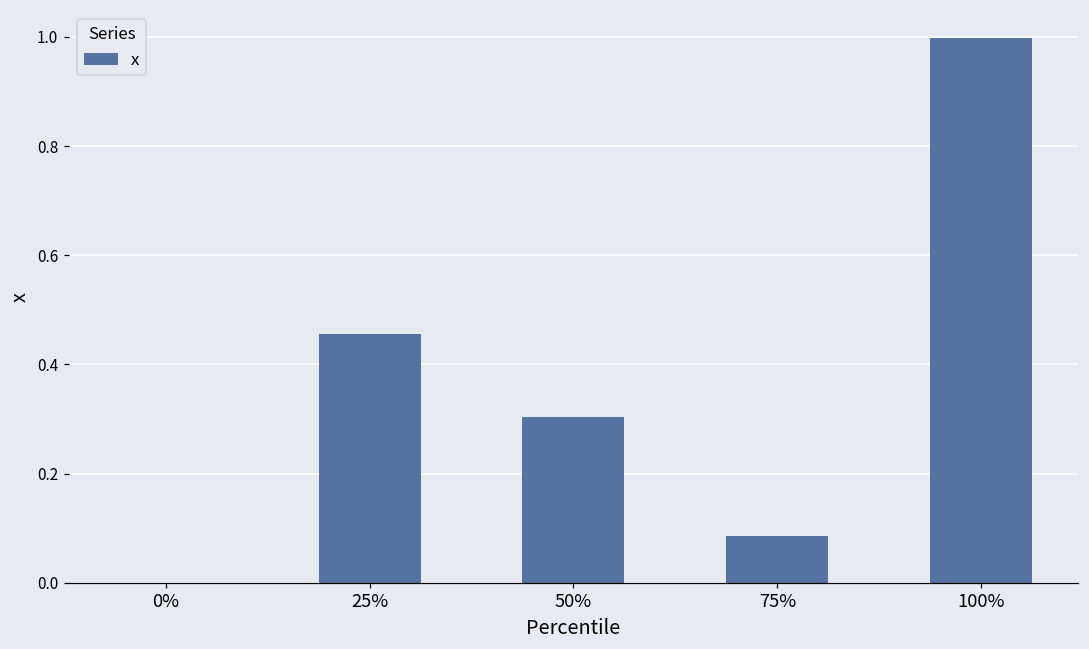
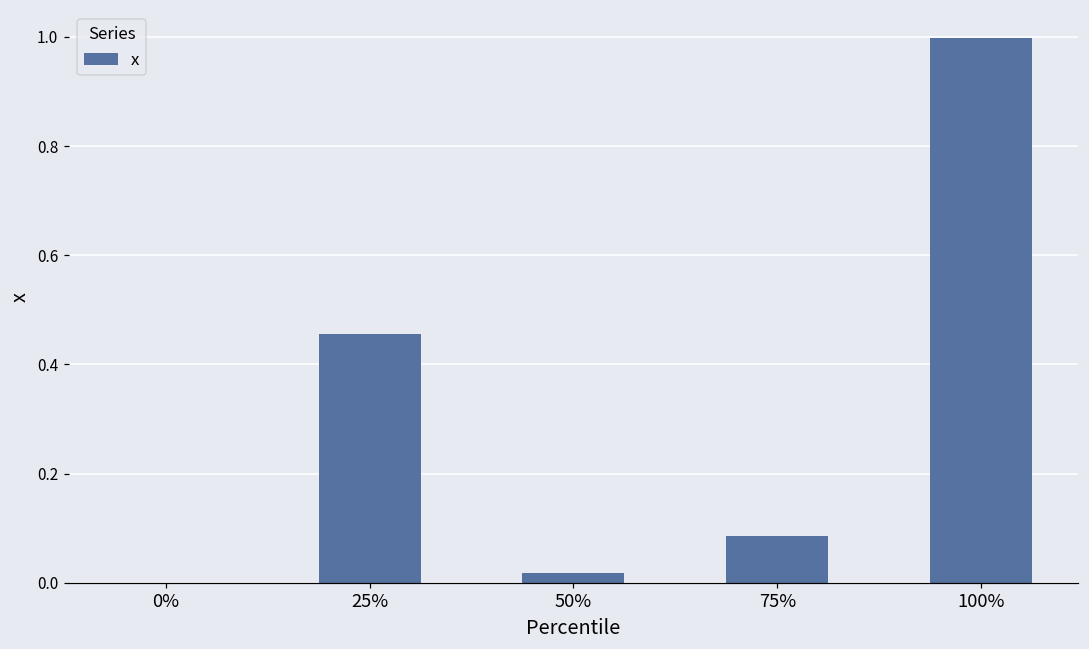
  {
    "0%": 0.00,
    "25%": 0.46,
-   "50%": 0.30,
+   "50%": 0.02,
    "75%": 0.08,
    "100%": 1.00
  }
